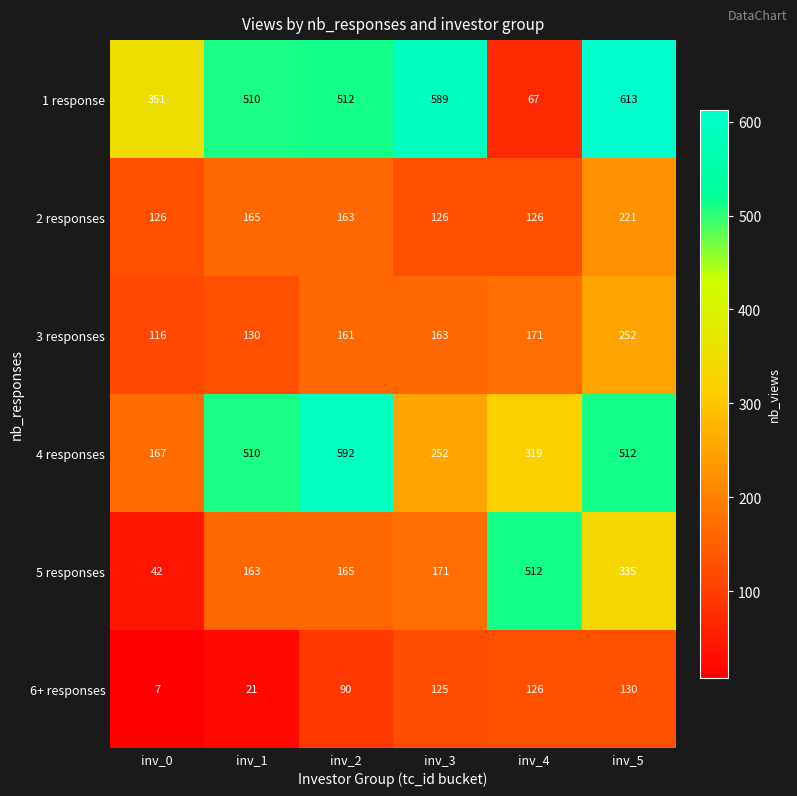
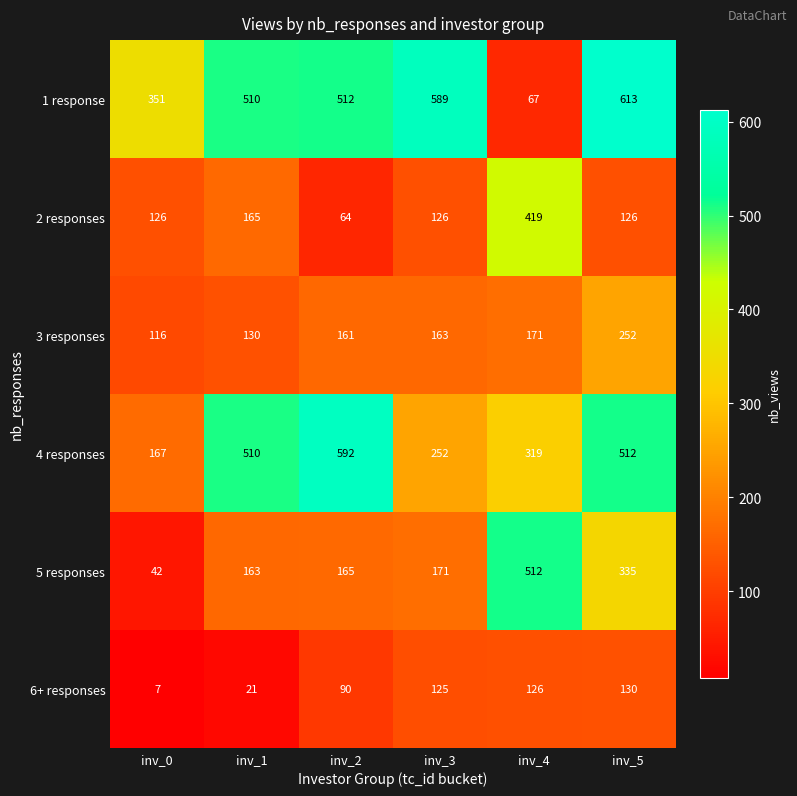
  {
    "1 response": {
      "inv_0": 351,
      "inv_1": 510,
      "inv_2": 512,
      "inv_3": 589,
      "inv_4": 67,
      "inv_5": 613
    },
    "2 responses": {
      "inv_0": 126,
      "inv_1": 165,
-     "inv_2": 163,
+     "inv_2": 64,
      "inv_3": 126,
-     "inv_4": 126,
-     "inv_5": 221
+     "inv_4": 419,
+     "inv_5": 126
    },
    "3 responses": {
      "inv_0": 116,
      "inv_1": 130,
      "inv_2": 161,
      "inv_3": 163,
      "inv_4": 171,
      "inv_5": 252
    },
    "4 responses": {
      "inv_0": 167,
      "inv_1": 510,
      "inv_2": 592,
      "inv_3": 252,
      "inv_4": 319,
      "inv_5": 512
    },
    "5 responses": {
      "inv_0": 42,
      "inv_1": 163,
      "inv_2": 165,
      "inv_3": 171,
      "inv_4": 512,
      "inv_5": 335
    },
    "6+ responses": {
      "inv_0": 7,
      "inv_1": 21,
      "inv_2": 90,
      "inv_3": 125,
      "inv_4": 126,
      "inv_5": 130
    }
  }
